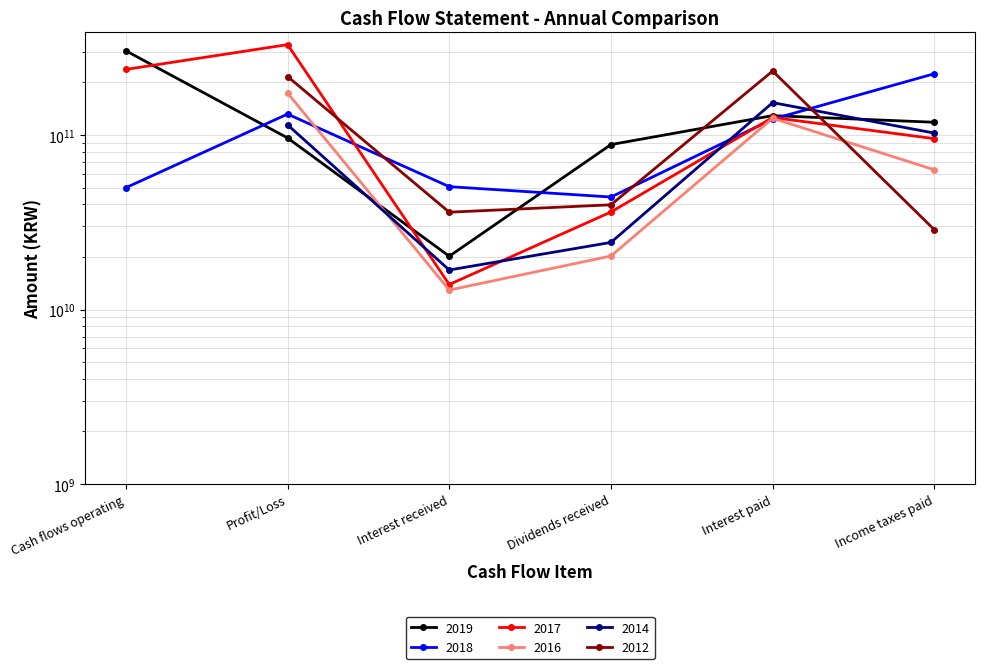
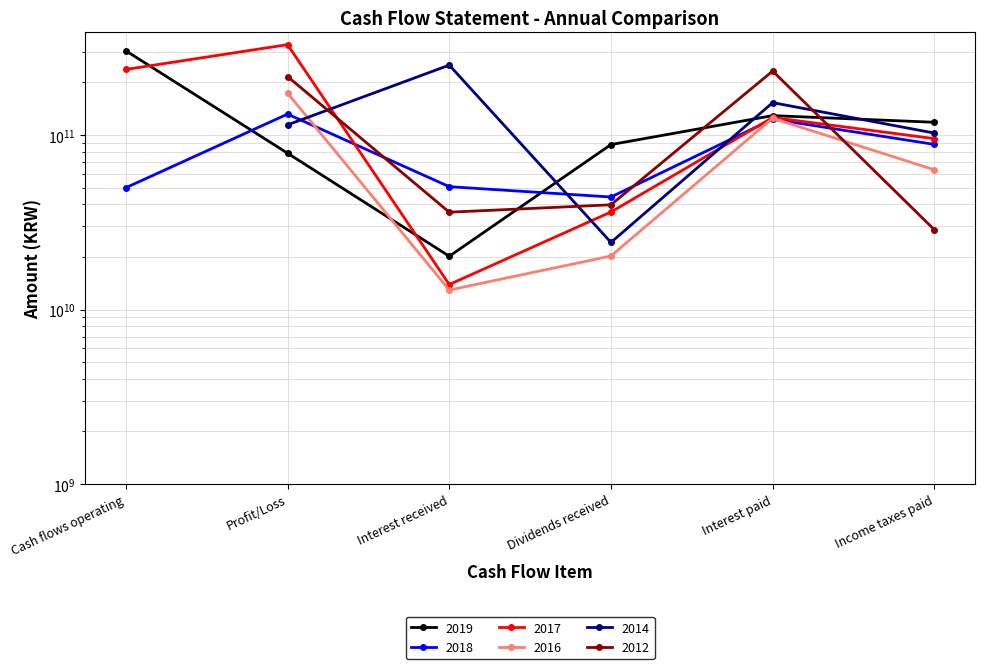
  {
    "2019": {
      "Cash flows operating": 300000000000,
-     "Profit/Loss": 100000000000,
+     "Profit/Loss": 80000000000,
      "Interest received": 20000000000,
      "Dividends received": 90000000000,
      "Income taxes paid": 120000000000
    },
    "2018": {
      "Cash flows operating": 50000000000,
      "Profit/Loss": 130000000000,
      "Interest received": 51000000000,
      "Dividends received": 44000000000,
-     "Income taxes paid": 220000000000
+     "Income taxes paid": 90000000000
    },
    "2017": {
      "Cash flows operating": 240000000000,
      "Profit/Loss": 330000000000,
      "Interest received": 14000000000,
      "Dividends received": 36000000000,
      "Income taxes paid": 100000000000
    },
    "2016": {
      "Profit/Loss": 170000000000,
      "Interest received": 13000000000,
      "Dividends received": 20000000000,
      "Income taxes paid": 63000000000
    },
    "2014": {
      "Profit/Loss": 110000000000,
-     "Interest received": 17000000000,
+     "Interest received": 250000000000,
      "Dividends received": 24000000000,
      "Interest paid": 150000000000,
      "Income taxes paid": 100000000000
    },
    "2012": {
      "Profit/Loss": 220000000000,
      "Interest received": 36000000000,
      "Dividends received": 40000000000,
      "Interest paid": 230000000000,
      "Income taxes paid": 29000000000
    }
  }
